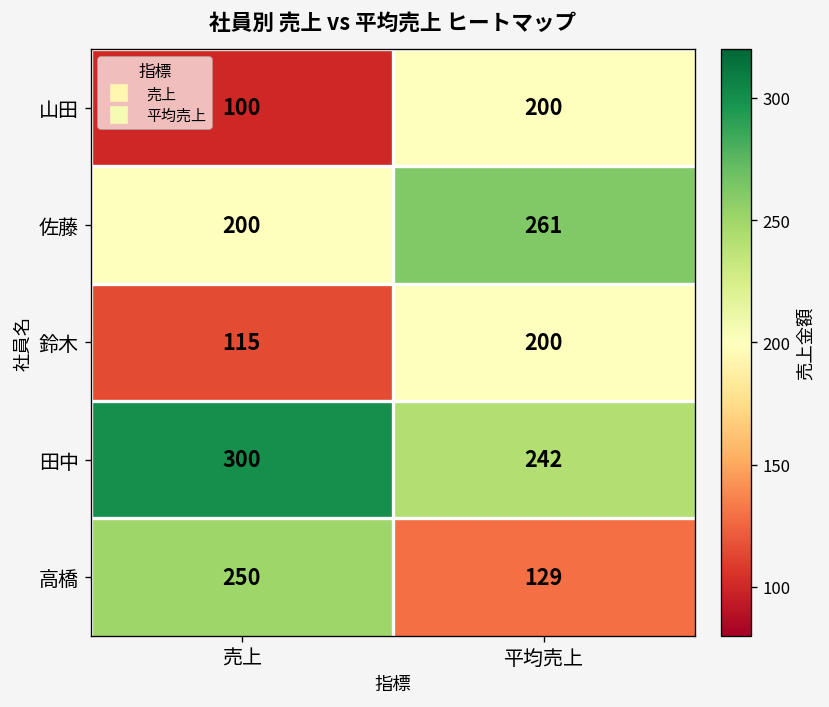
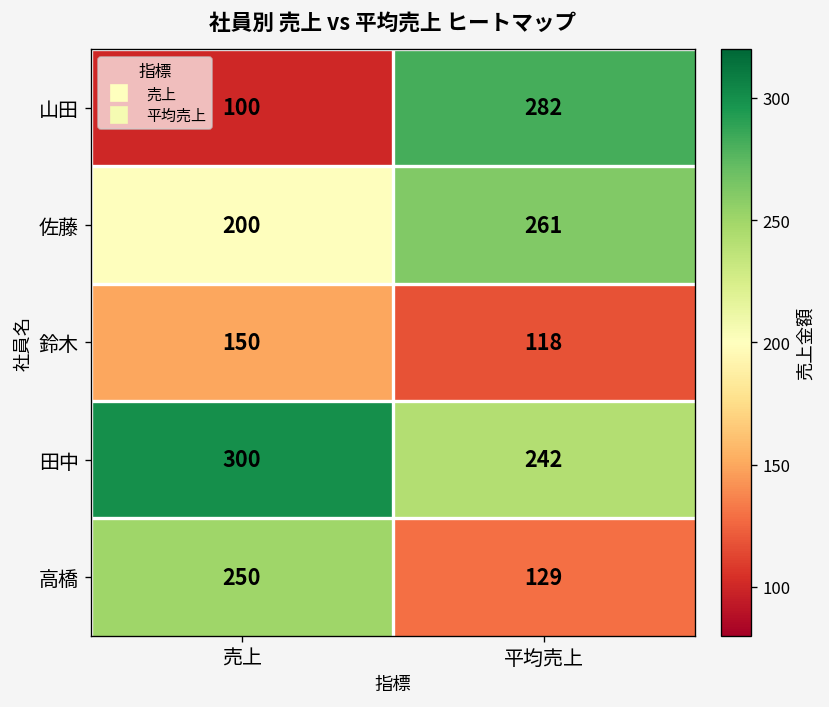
  {
    "山田": {
      "売上": 100,
-     "平均売上": 200
+     "平均売上": 282
    },
    "佐藤": {
      "売上": 200,
      "平均売上": 261
    },
    "鈴木": {
-     "売上": 115,
-     "平均売上": 200
+     "売上": 150,
+     "平均売上": 118
    },
    "田中": {
      "売上": 300,
      "平均売上": 242
    },
    "高橋": {
      "売上": 250,
      "平均売上": 129
    }
  }
